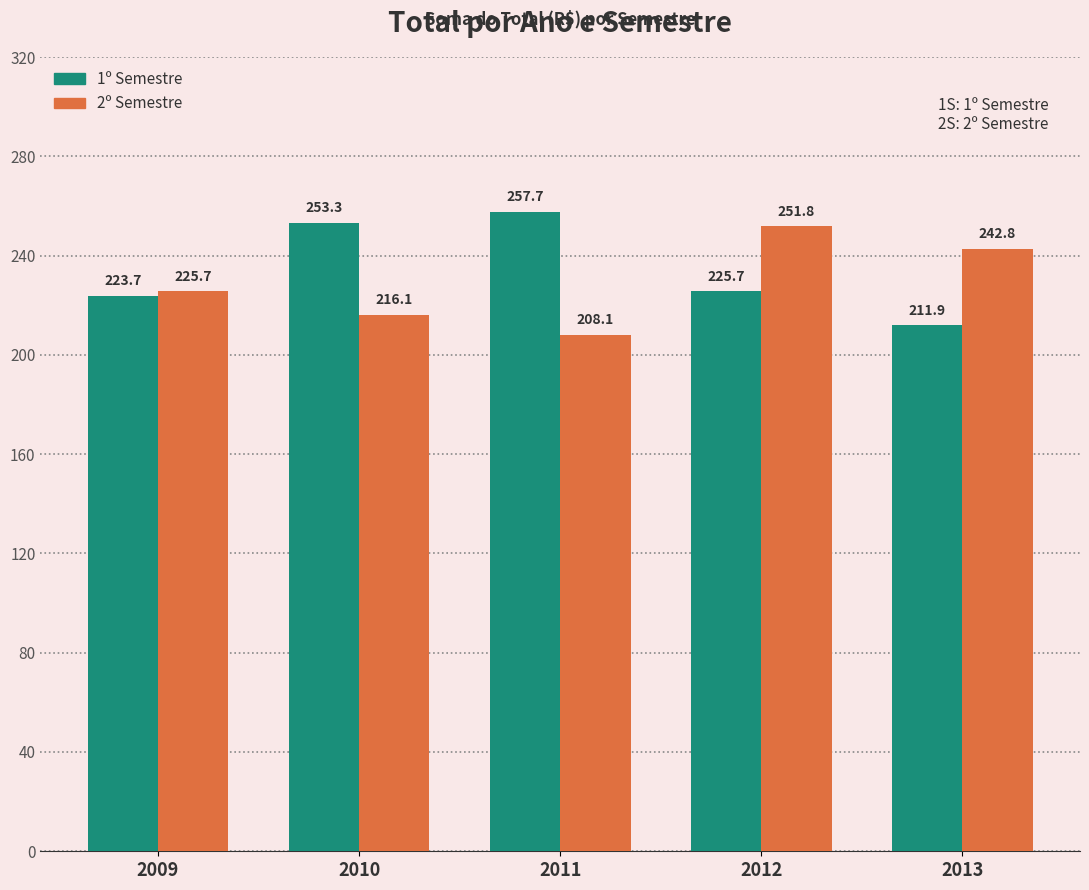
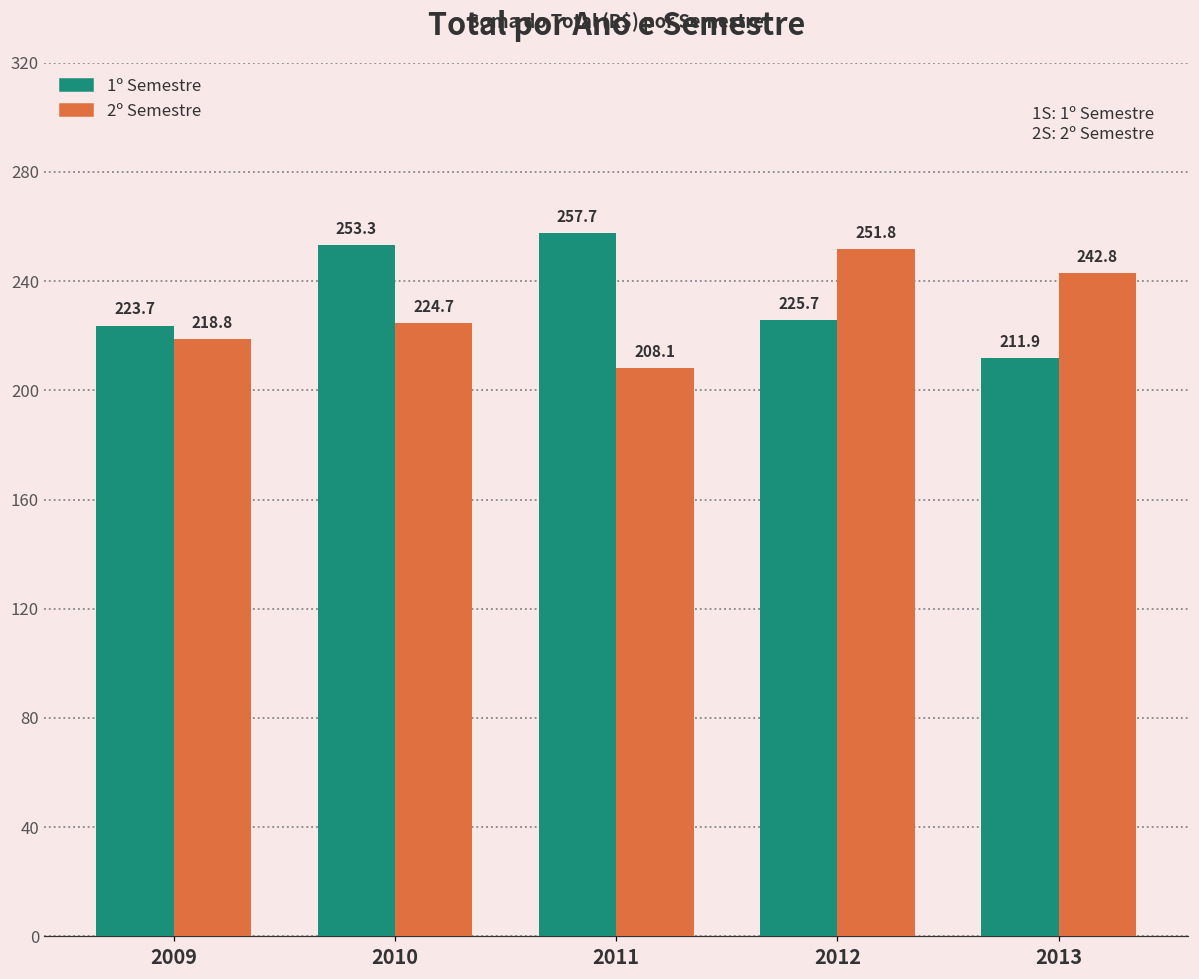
  {
    "1º Semestre": {
      "2009": 223.7,
      "2010": 253.3,
      "2011": 257.7,
      "2012": 225.7,
      "2013": 211.9
    },
    "2º Semestre": {
-     "2009": 225.7,
-     "2010": 216.1,
+     "2009": 218.8,
+     "2010": 224.7,
      "2011": 208.1,
      "2012": 251.8,
      "2013": 242.8
    }
  }
